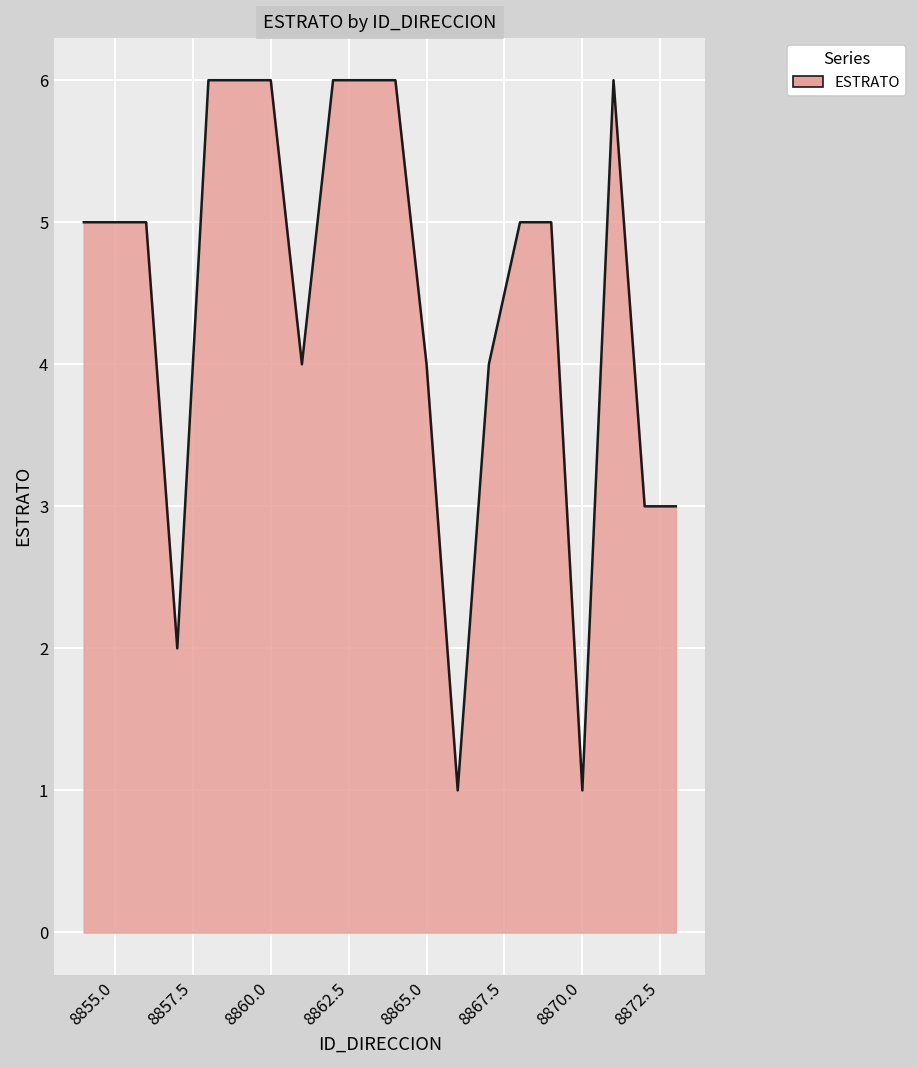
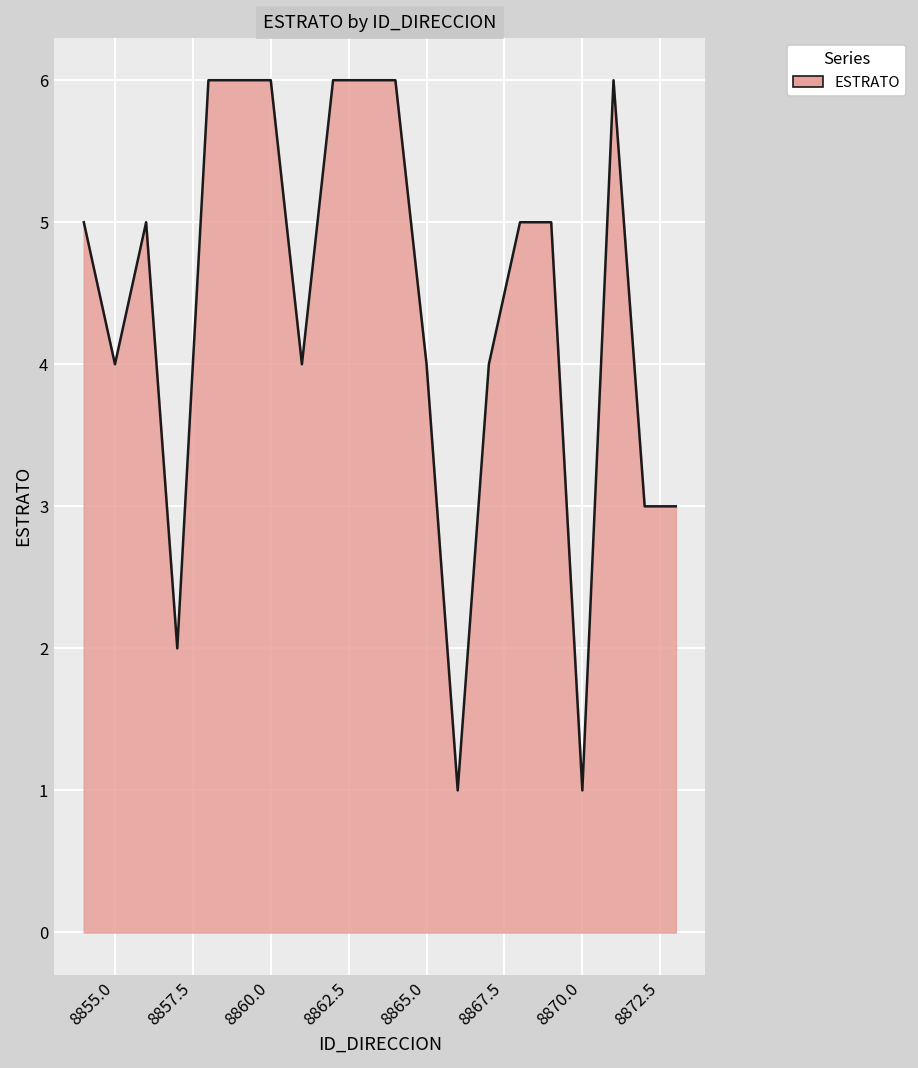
  {
-   "8855.0": 5,
+   "8855.0": 4,
    "8860.0": 6,
    "8865.0": 4,
    "8870.0": 1
  }
